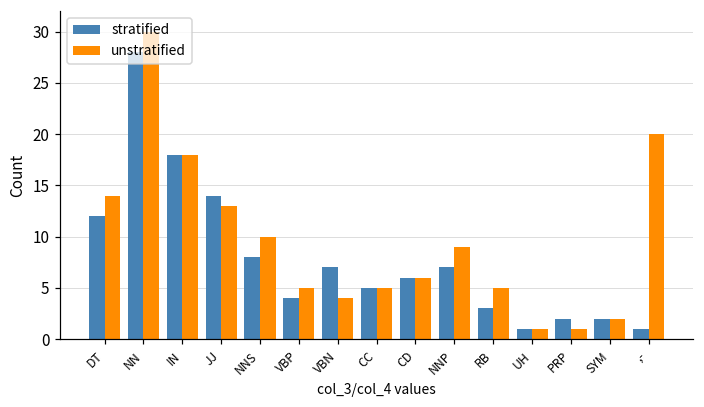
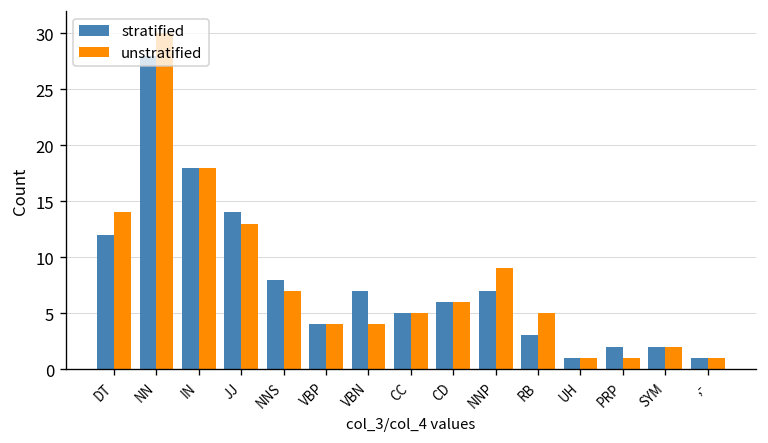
  {
    "stratified": {
      "DT": 12,
      "IN": 18,
      "JJ": 14,
      "NNS": 8,
      "VBP": 4,
      "VBN": 7,
      "CC": 5,
      "CD": 6,
      "NNP": 7,
      "RB": 3,
      "UH": 1,
      "PRP": 2,
      "SYM": 2,
      ",-": 1
    },
    "unstratified": {
      "DT": 14,
      "IN": 18,
      "JJ": 13,
-     "NNS": 10,
-     "VBP": 5,
+     "NNS": 7,
+     "VBP": 4,
      "VBN": 4,
      "CC": 5,
      "CD": 6,
      "NNP": 9,
      "RB": 5,
      "UH": 1,
      "PRP": 1,
      "SYM": 2,
-     ",-": 20
+     ",-": 1
    }
  }
